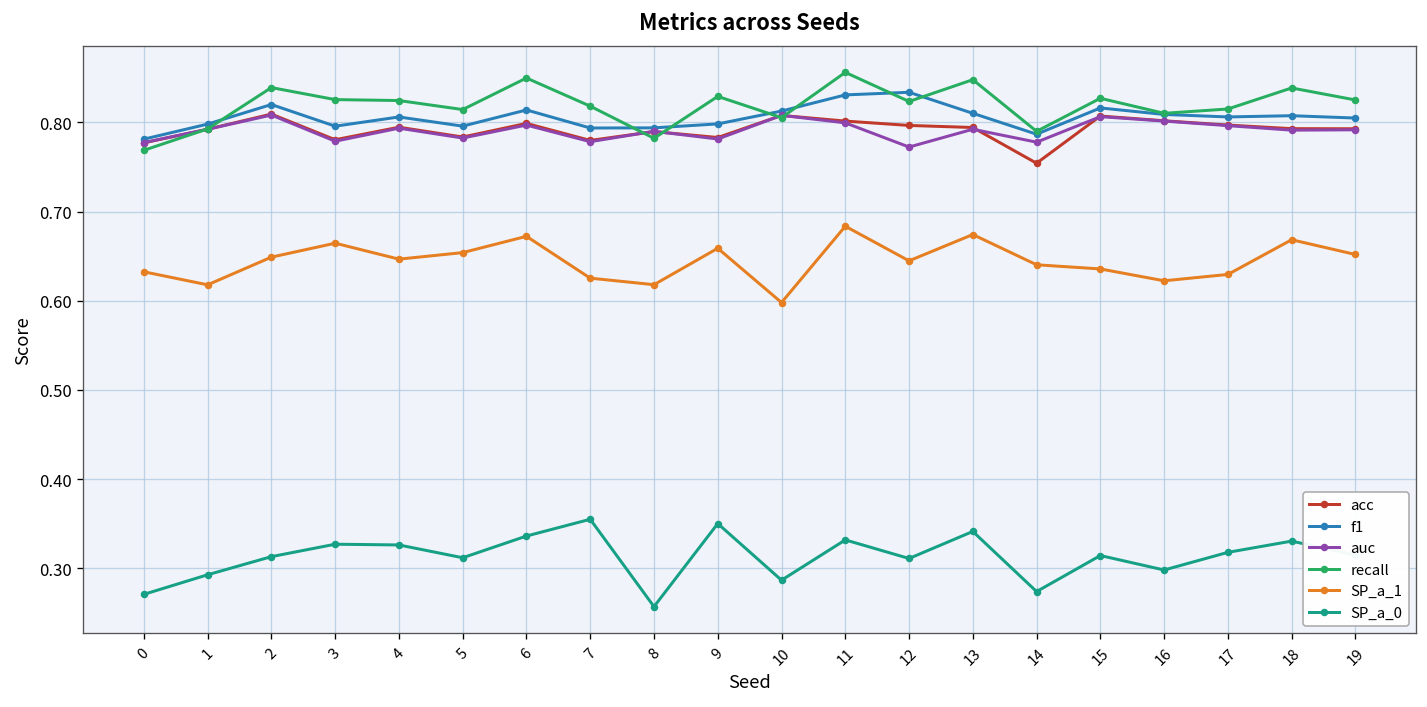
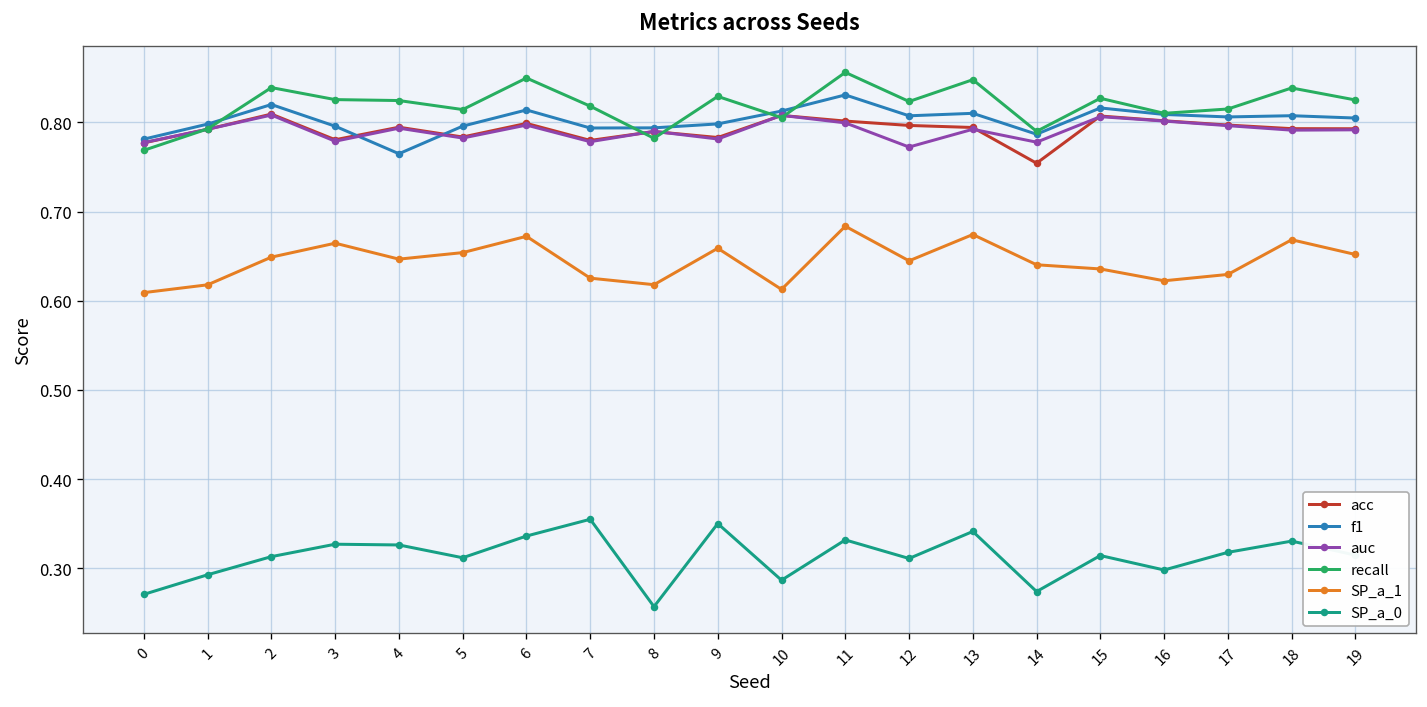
  {
    "acc": {
      "12": 0.80,
      "14": 0.75
    },
    "f1": {
      "0": 0.78,
      "1": 0.80,
      "2": 0.82,
      "3": 0.80,
-     "4": 0.81,
+     "4": 0.76,
      "5": 0.80,
      "6": 0.81,
      "7": 0.79,
      "8": 0.79,
      "9": 0.80,
      "10": 0.81,
      "11": 0.83,
-     "12": 0.83,
+     "12": 0.81,
      "13": 0.81,
      "15": 0.82,
      "17": 0.81,
      "18": 0.81,
      "19": 0.80
    },
    "auc": {
      "12": 0.77,
      "14": 0.78
    },
    "SP_a_1": {
-     "0": 0.63,
+     "0": 0.61,
      "1": 0.62,
      "2": 0.65,
      "3": 0.66,
      "4": 0.65,
      "5": 0.65,
      "6": 0.67,
      "7": 0.63,
      "8": 0.62,
      "9": 0.66,
-     "10": 0.60,
+     "10": 0.61,
      "11": 0.68,
      "12": 0.64,
      "13": 0.67,
      "14": 0.64,
      "15": 0.64,
      "16": 0.62,
      "17": 0.63,
      "18": 0.67,
      "19": 0.65
    }
  }
